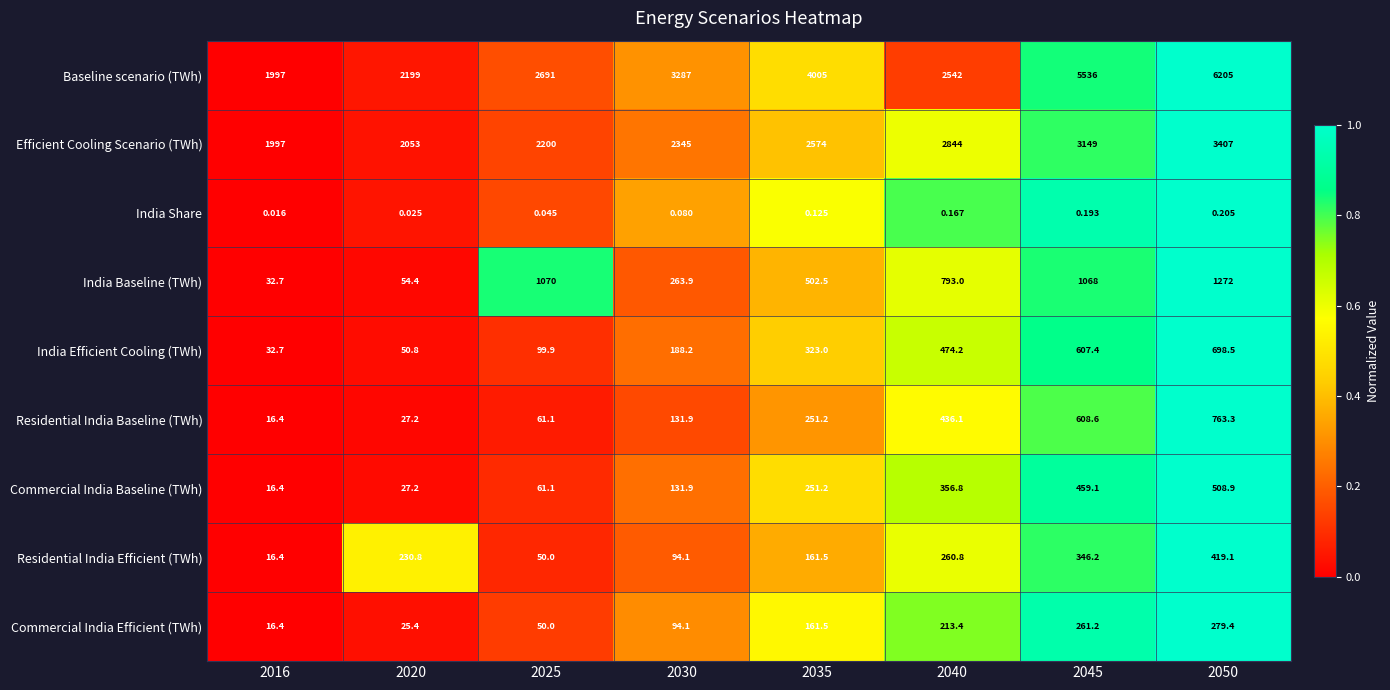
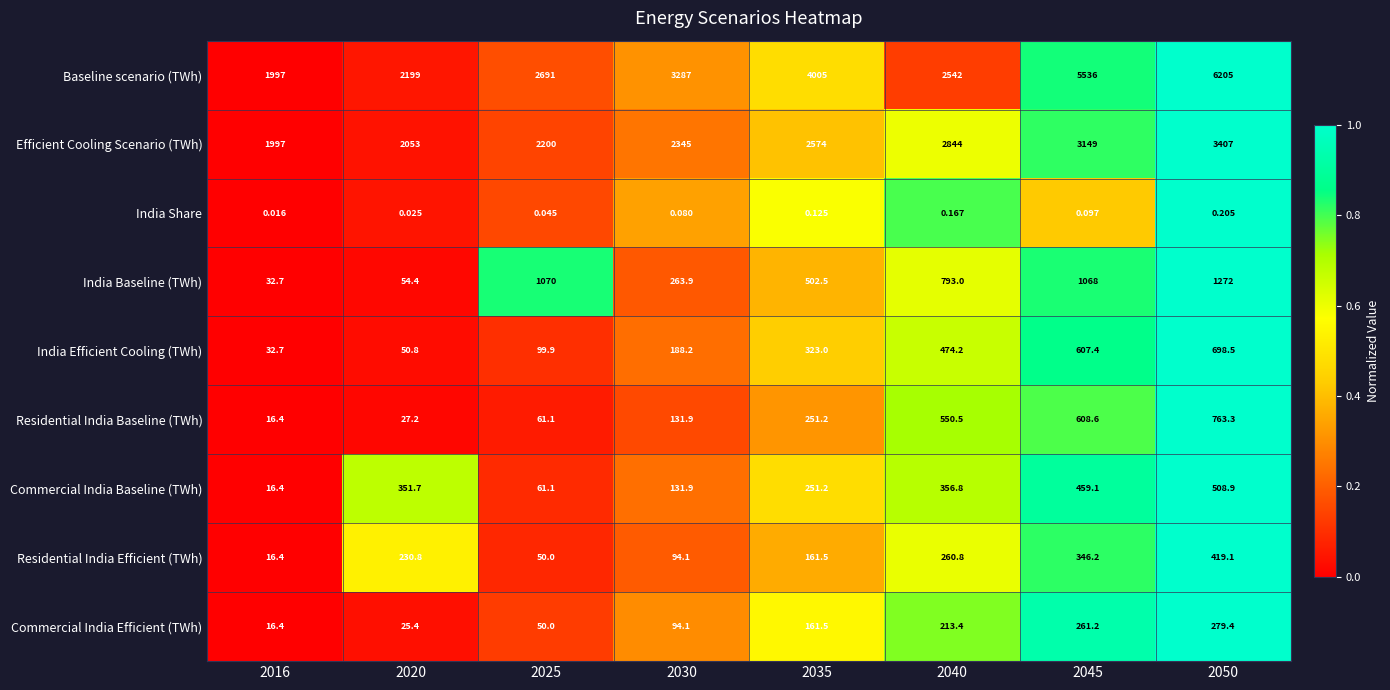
  {
    "Baseline scenario (TWh)": {
      "2016": 1997,
      "2020": 2199,
      "2025": 2691,
      "2030": 3287,
      "2035": 4005,
      "2040": 2542,
      "2045": 5536,
      "2050": 6205
    },
    "Efficient Cooling Scenario (TWh)": {
      "2016": 1997,
      "2020": 2053,
      "2025": 2200,
      "2030": 2345,
      "2035": 2574,
      "2040": 2844,
      "2045": 3149,
      "2050": 3407
    },
    "India Share": {
      "2016": 0.016,
      "2020": 0.025,
      "2025": 0.045,
      "2030": 0.080,
      "2035": 0.125,
      "2040": 0.167,
-     "2045": 0.193,
+     "2045": 0.097,
      "2050": 0.205
    },
    "India Baseline (TWh)": {
      "2016": 32.7,
      "2020": 54.4,
      "2025": 1070,
      "2030": 263.9,
      "2035": 502.5,
      "2040": 793.0,
      "2045": 1068,
      "2050": 1272
    },
    "India Efficient Cooling (TWh)": {
      "2016": 32.7,
      "2020": 50.8,
      "2025": 99.9,
      "2030": 188.2,
      "2035": 323.0,
      "2040": 474.2,
      "2045": 607.4,
      "2050": 698.5
    },
    "Residential India Baseline (TWh)": {
      "2016": 16.4,
      "2020": 27.2,
      "2025": 61.1,
      "2030": 131.9,
      "2035": 251.2,
-     "2040": 436.1,
+     "2040": 550.5,
      "2045": 608.6,
      "2050": 763.3
    },
    "Commercial India Baseline (TWh)": {
      "2016": 16.4,
-     "2020": 27.2,
+     "2020": 351.7,
      "2025": 61.1,
      "2030": 131.9,
      "2035": 251.2,
      "2040": 356.8,
      "2045": 459.1,
      "2050": 508.9
    },
    "Residential India Efficient (TWh)": {
      "2016": 16.4,
      "2020": 230.8,
      "2025": 50.0,
      "2030": 94.1,
      "2035": 161.5,
      "2040": 260.8,
      "2045": 346.2,
      "2050": 419.1
    },
    "Commercial India Efficient (TWh)": {
      "2016": 16.4,
      "2020": 25.4,
      "2025": 50.0,
      "2030": 94.1,
      "2035": 161.5,
      "2040": 213.4,
      "2045": 261.2,
      "2050": 279.4
    }
  }
